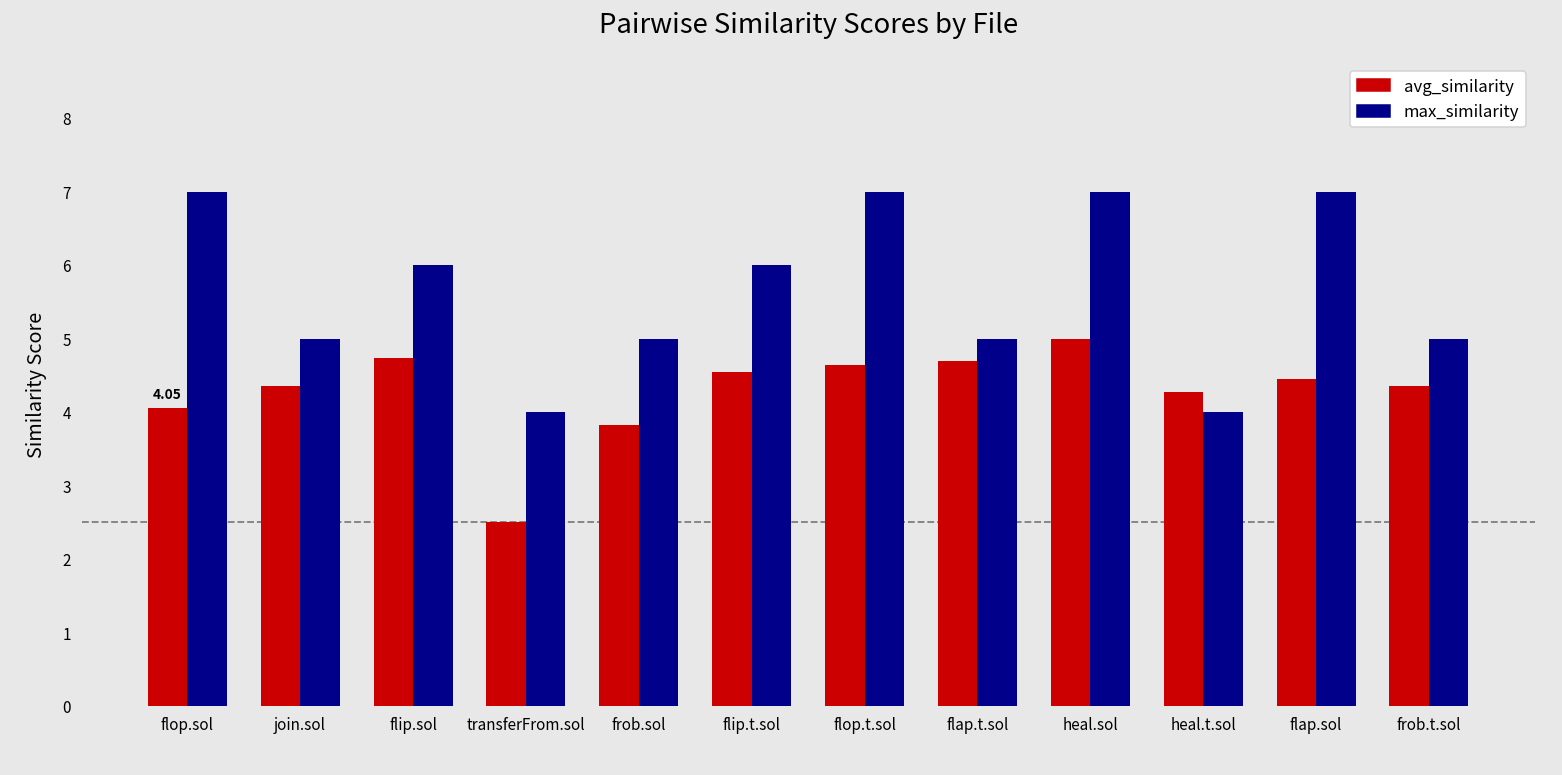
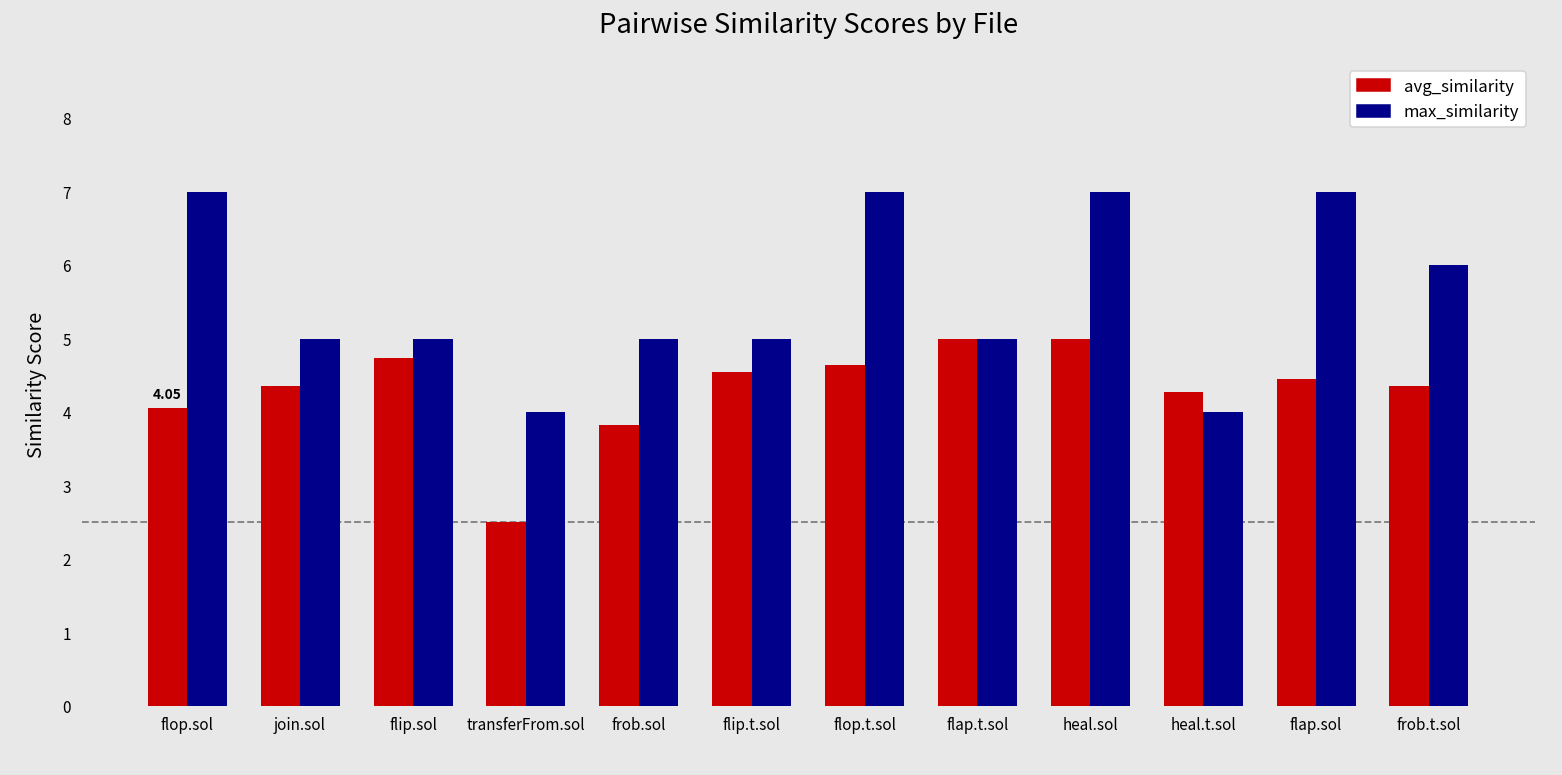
  {
    "avg_similarity": {
      "join.sol": 4.4,
      "flip.sol": 4.7,
      "transferFrom.sol": 2.5,
      "frob.sol": 3.8,
      "flip.t.sol": 4.6,
      "flop.t.sol": 4.6,
-     "flap.t.sol": 4.7,
+     "flap.t.sol": 5.0,
      "heal.sol": 5.0,
      "heal.t.sol": 4.3,
      "flap.sol": 4.5,
      "frob.t.sol": 4.4
    },
    "max_similarity": {
      "flop.sol": 7,
      "join.sol": 5,
-     "flip.sol": 6,
+     "flip.sol": 5,
      "transferFrom.sol": 4,
      "frob.sol": 5,
-     "flip.t.sol": 6,
+     "flip.t.sol": 5,
      "flop.t.sol": 7,
      "flap.t.sol": 5,
      "heal.sol": 7,
      "heal.t.sol": 4,
      "flap.sol": 7,
-     "frob.t.sol": 5
+     "frob.t.sol": 6
    }
  }
